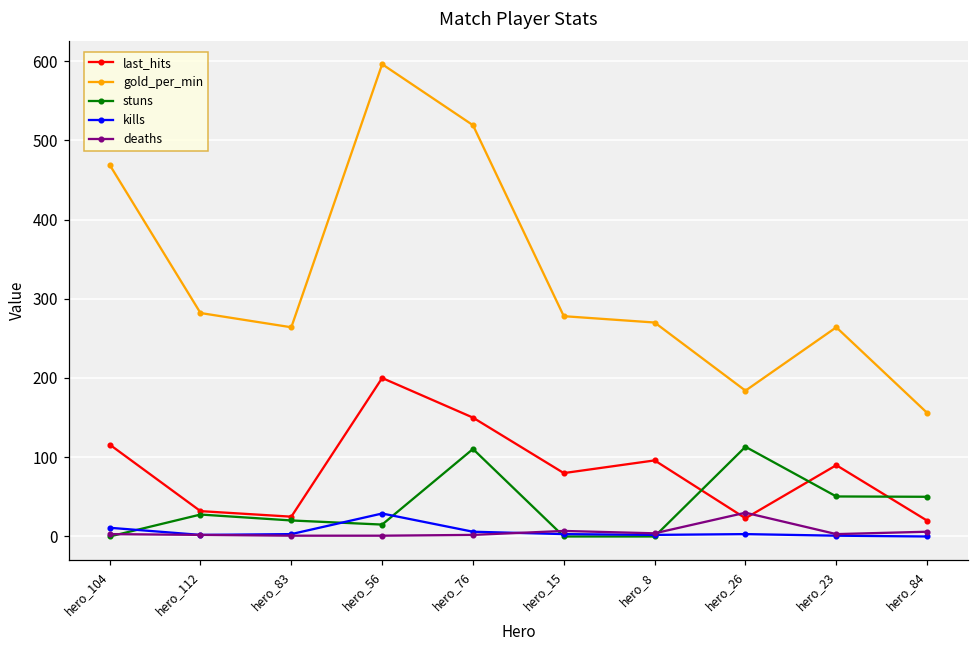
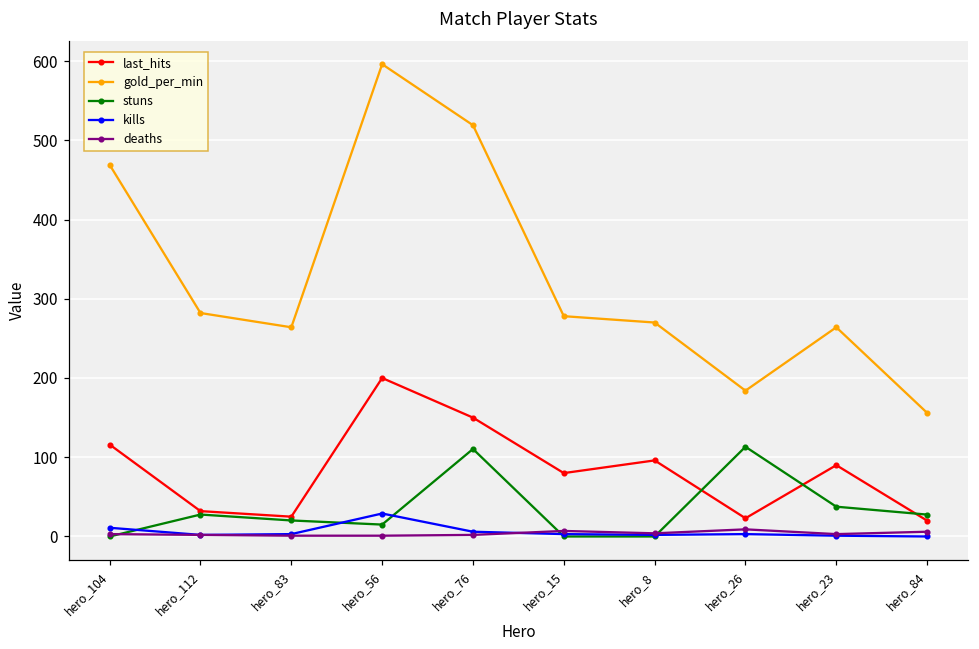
  {
    "last_hits": {
      "hero_104": 120,
      "hero_112": 30,
      "hero_83": 30,
      "hero_56": 200,
      "hero_76": 150,
      "hero_15": 80,
      "hero_8": 100,
      "hero_26": 20,
      "hero_23": 90,
      "hero_84": 20
    },
    "gold_per_min": {
      "hero_104": 470,
      "hero_112": 280,
      "hero_83": 260,
      "hero_56": 600,
      "hero_76": 520,
      "hero_15": 280,
      "hero_8": 270,
      "hero_26": 180,
      "hero_23": 260,
      "hero_84": 160
    },
    "stuns": {
      "hero_112": 30,
      "hero_83": 20,
      "hero_56": 20,
      "hero_76": 110,
      "hero_26": 110,
-     "hero_23": 50,
-     "hero_84": 50
+     "hero_23": 40,
+     "hero_84": 30
    },
    "kills": {
      "hero_104": 10,
      "hero_56": 30,
      "hero_76": 10,
      "hero_26": 0,
      "hero_84": 0
    },
    "deaths": {
      "hero_56": 0,
      "hero_76": 0,
      "hero_15": 10,
-     "hero_26": 30,
+     "hero_26": 10,
      "hero_84": 10
    }
  }
